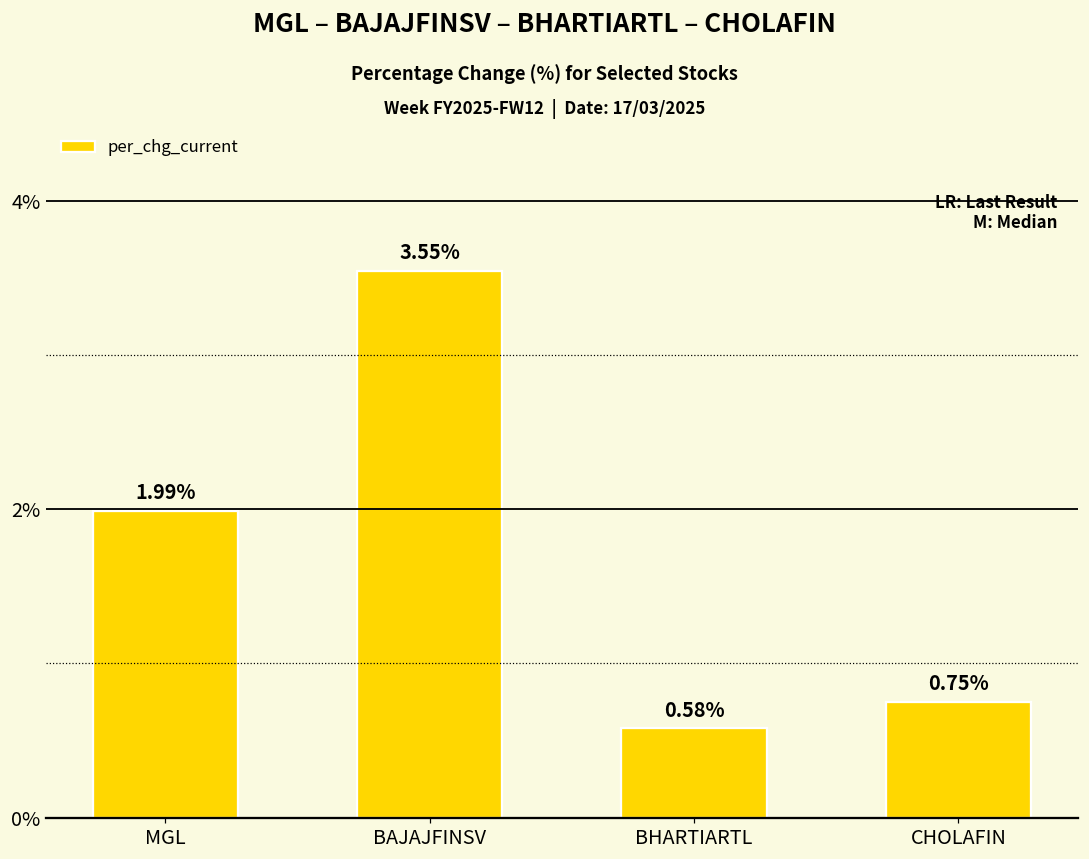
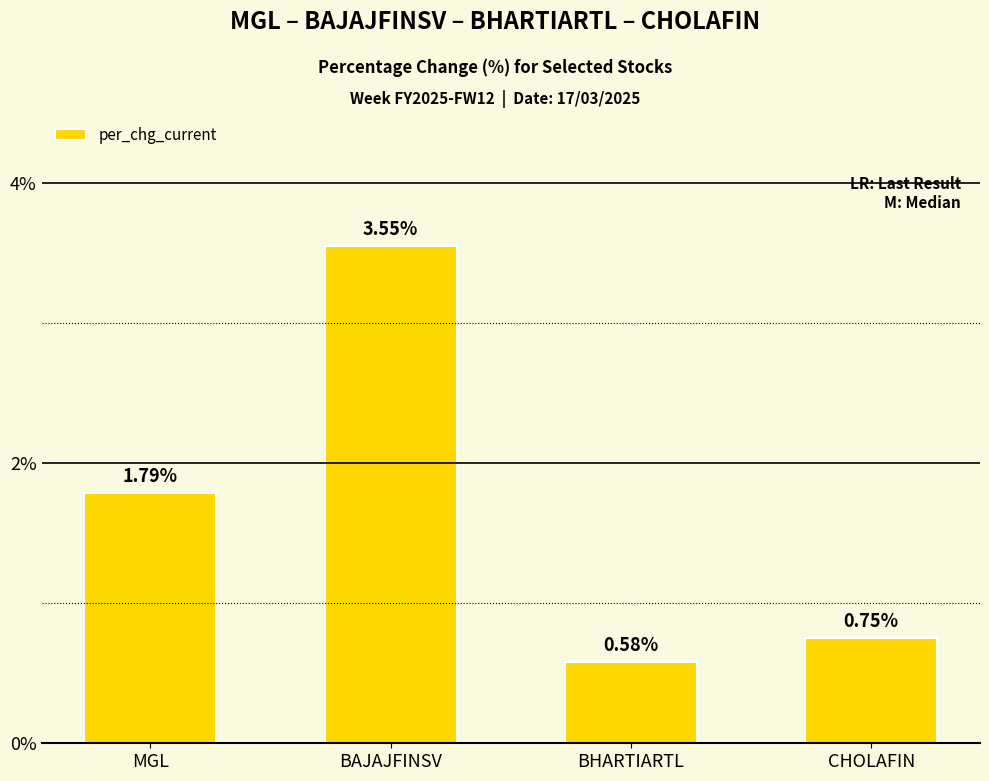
  {
-   "MGL": "1.99%",
+   "MGL": "1.79%",
    "BAJAJFINSV": "3.55%",
    "BHARTIARTL": "0.58%",
    "CHOLAFIN": "0.75%"
  }
